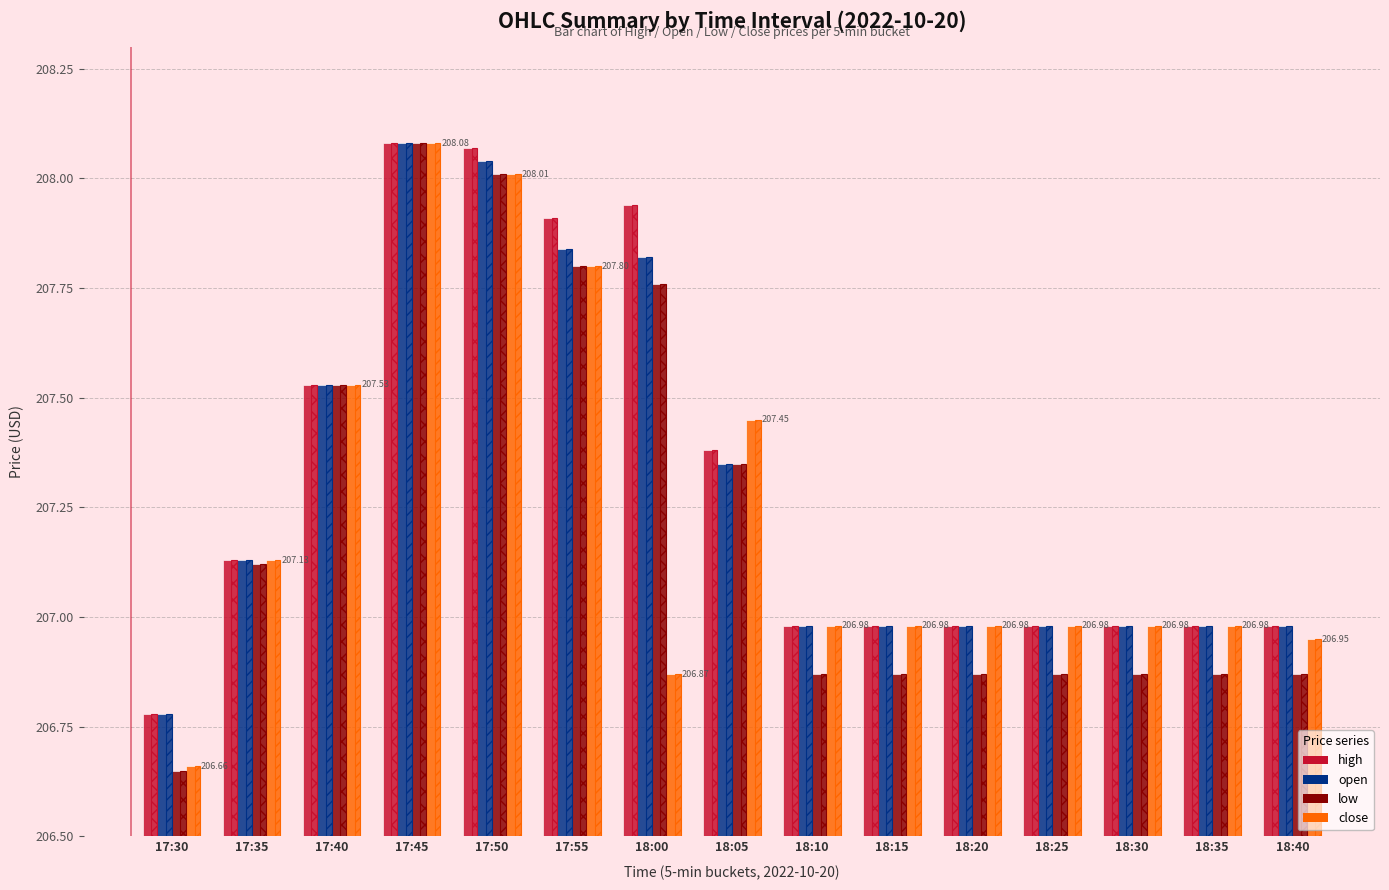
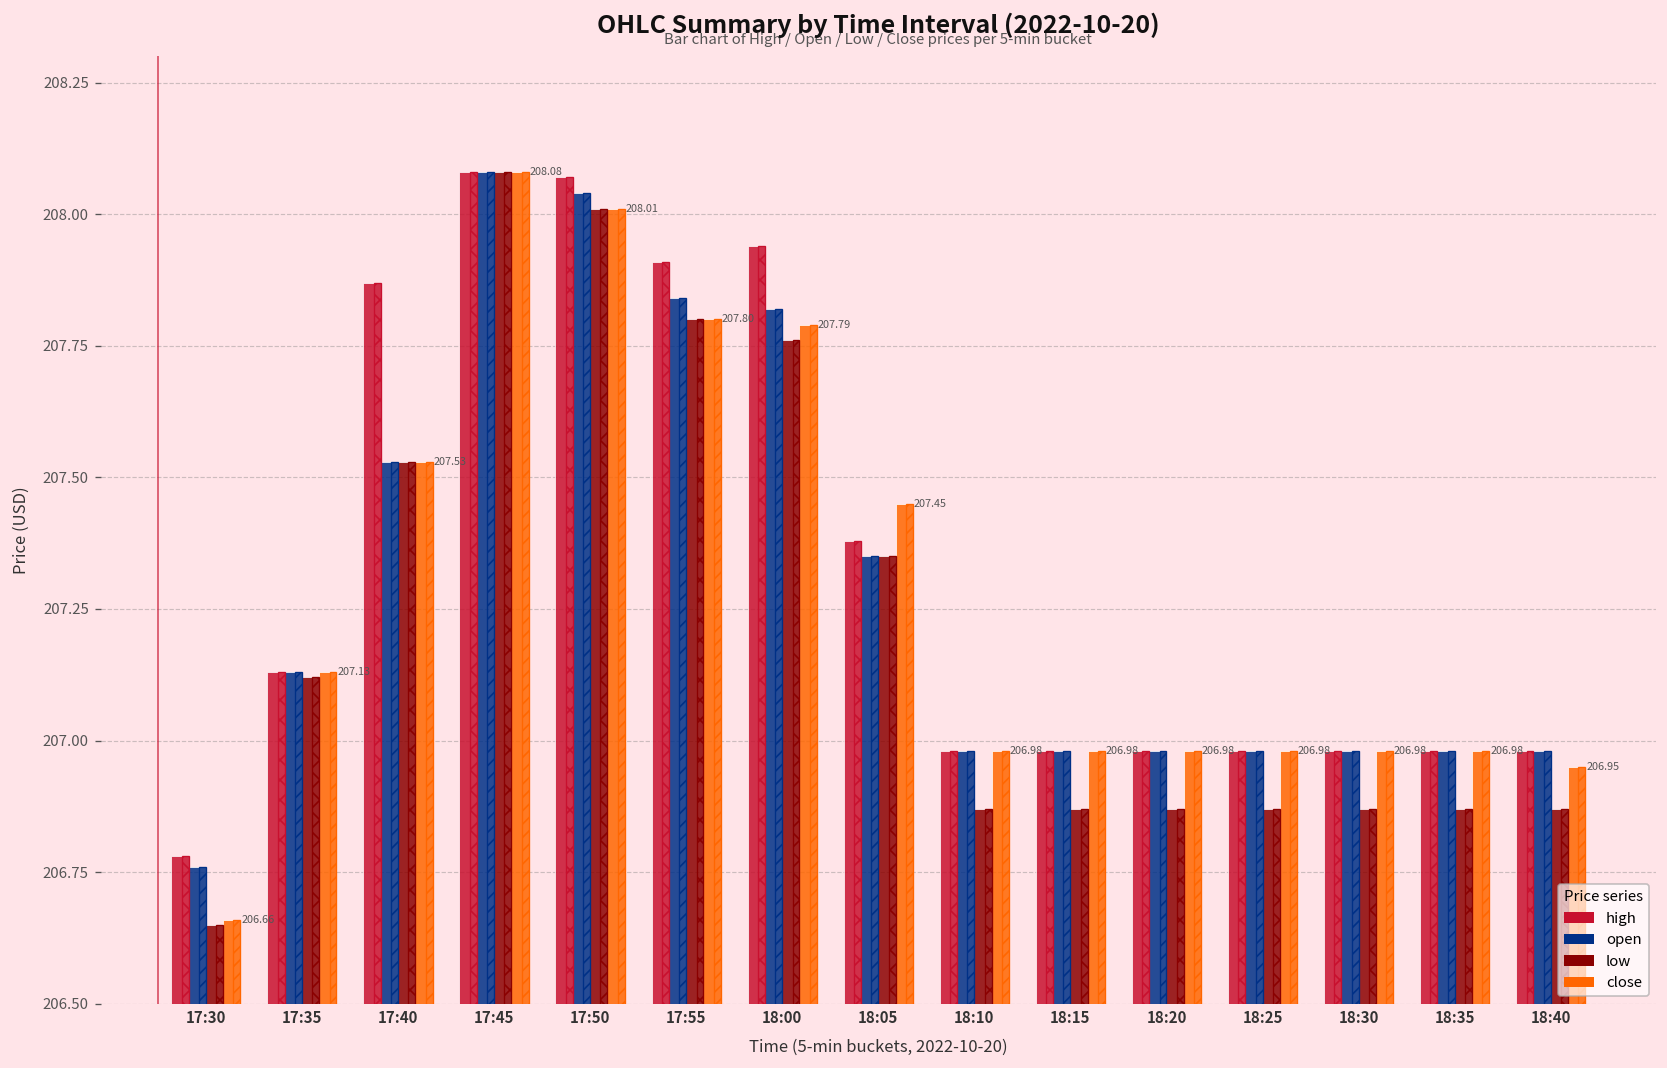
  {
    "high": {
      "17:30": 206.78,
      "17:35": 207.13,
-     "17:40": 207.53,
+     "17:40": 207.87,
      "17:45": 208.08,
      "17:55": 207.91,
      "18:00": 207.94,
      "18:05": 207.38,
      "18:10": 206.98
    },
    "open": {
-     "17:30": 206.78,
+     "17:30": 206.76,
      "17:35": 207.13,
      "17:40": 207.53,
      "17:45": 208.08,
      "17:50": 208.04,
      "17:55": 207.84,
      "18:00": 207.82,
      "18:05": 207.35,
      "18:10": 206.98
    },
    "low": {
      "17:30": 206.65,
      "17:35": 207.12,
      "18:00": 207.76,
      "18:05": 207.35,
      "18:10": 206.87,
      "18:15": 206.87,
      "18:20": 206.87,
      "18:25": 206.87,
      "18:30": 206.87,
      "18:35": 206.87,
      "18:40": 206.87
    },
    "close": {
      "17:30": 206.66,
      "17:35": 207.13,
      "17:40": 207.53,
      "17:45": 208.08,
      "17:50": 208.01,
      "17:55": 207.80,
-     "18:00": 206.87,
+     "18:00": 207.79,
      "18:05": 207.45,
      "18:40": 206.95
    }
  }
